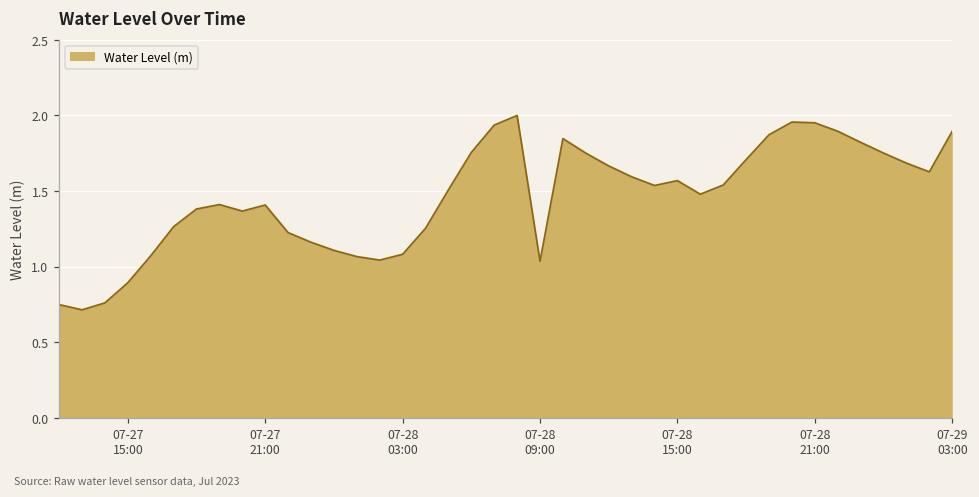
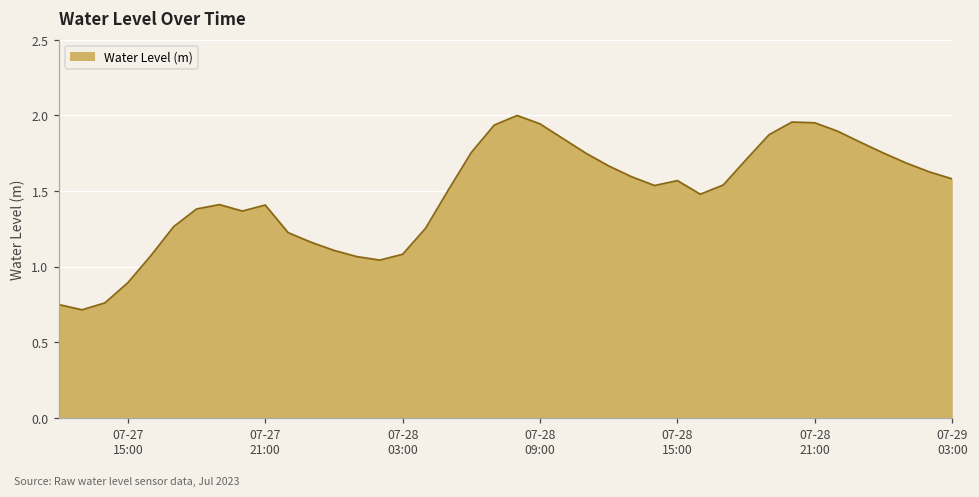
  {
    "07-27 15:00": 0.89,
    "07-27 21:00": 1.41,
    "07-28 03:00": 1.08,
-   "07-28 09:00": 1.04,
+   "07-28 09:00": 1.94,
    "07-28 15:00": 1.57,
    "07-28 21:00": 1.95,
-   "07-29 03:00": 1.90
+   "07-29 03:00": 1.58
  }
